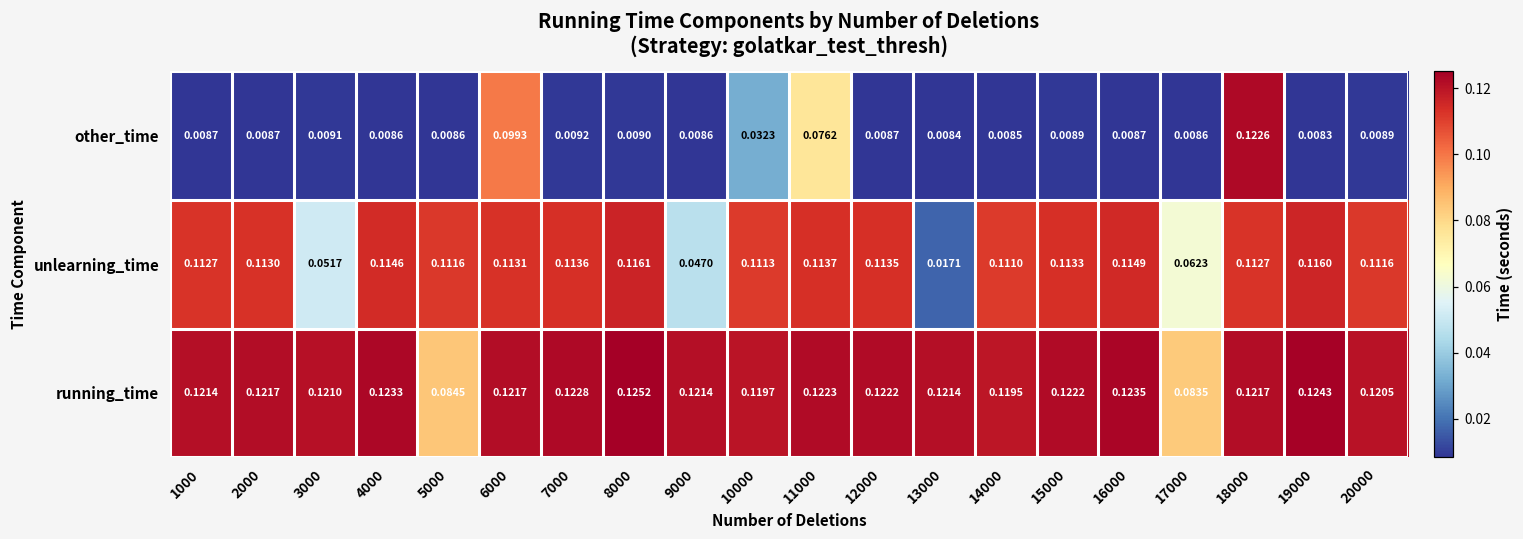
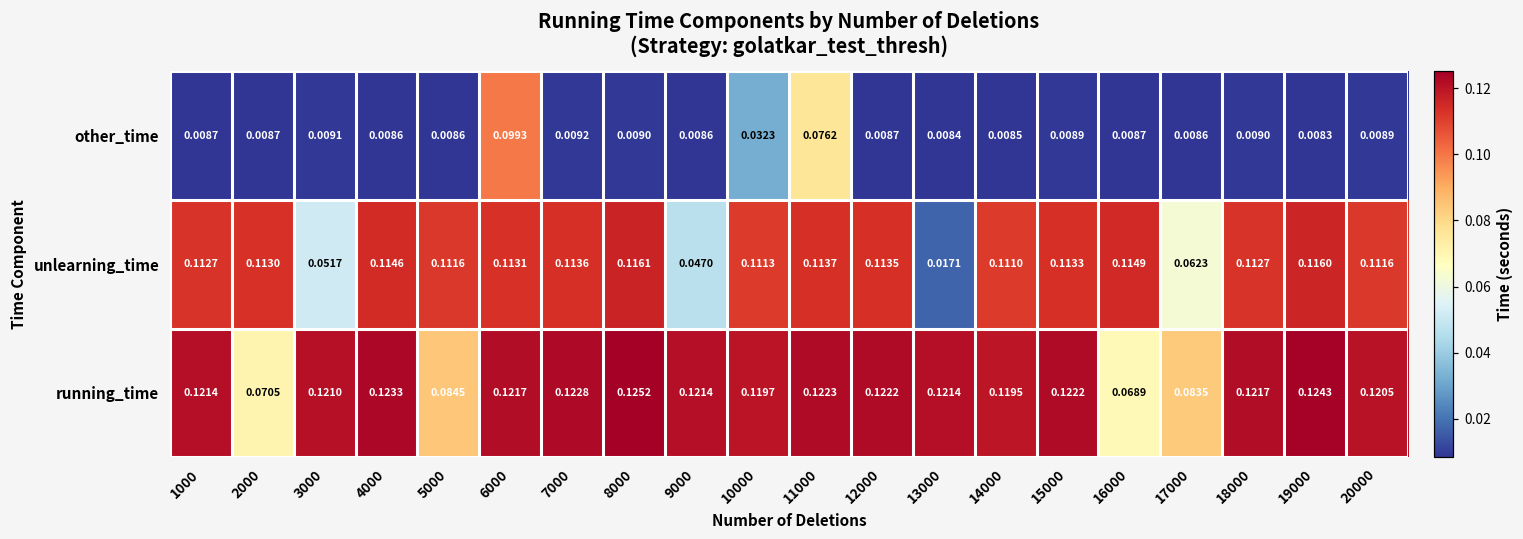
  {
    "other_time": {
      "1000": 0.0087,
      "2000": 0.0087,
      "3000": 0.0091,
      "4000": 0.0086,
      "5000": 0.0086,
      "6000": 0.0993,
      "7000": 0.0092,
      "8000": 0.0090,
      "9000": 0.0086,
      "10000": 0.0323,
      "11000": 0.0762,
      "12000": 0.0087,
      "13000": 0.0084,
      "14000": 0.0085,
      "15000": 0.0089,
      "16000": 0.0087,
      "17000": 0.0086,
-     "18000": 0.1226,
+     "18000": 0.0090,
      "19000": 0.0083,
      "20000": 0.0089
    },
    "unlearning_time": {
      "1000": 0.1127,
      "2000": 0.1130,
      "3000": 0.0517,
      "4000": 0.1146,
      "5000": 0.1116,
      "6000": 0.1131,
      "7000": 0.1136,
      "8000": 0.1161,
      "9000": 0.0470,
      "10000": 0.1113,
      "11000": 0.1137,
      "12000": 0.1135,
      "13000": 0.0171,
      "14000": 0.1110,
      "15000": 0.1133,
      "16000": 0.1149,
      "17000": 0.0623,
      "18000": 0.1127,
      "19000": 0.1160,
      "20000": 0.1116
    },
    "running_time": {
      "1000": 0.1214,
-     "2000": 0.1217,
+     "2000": 0.0705,
      "3000": 0.1210,
      "4000": 0.1233,
      "5000": 0.0845,
      "6000": 0.1217,
      "7000": 0.1228,
      "8000": 0.1252,
      "9000": 0.1214,
      "10000": 0.1197,
      "11000": 0.1223,
      "12000": 0.1222,
      "13000": 0.1214,
      "14000": 0.1195,
      "15000": 0.1222,
-     "16000": 0.1235,
+     "16000": 0.0689,
      "17000": 0.0835,
      "18000": 0.1217,
      "19000": 0.1243,
      "20000": 0.1205
    }
  }
